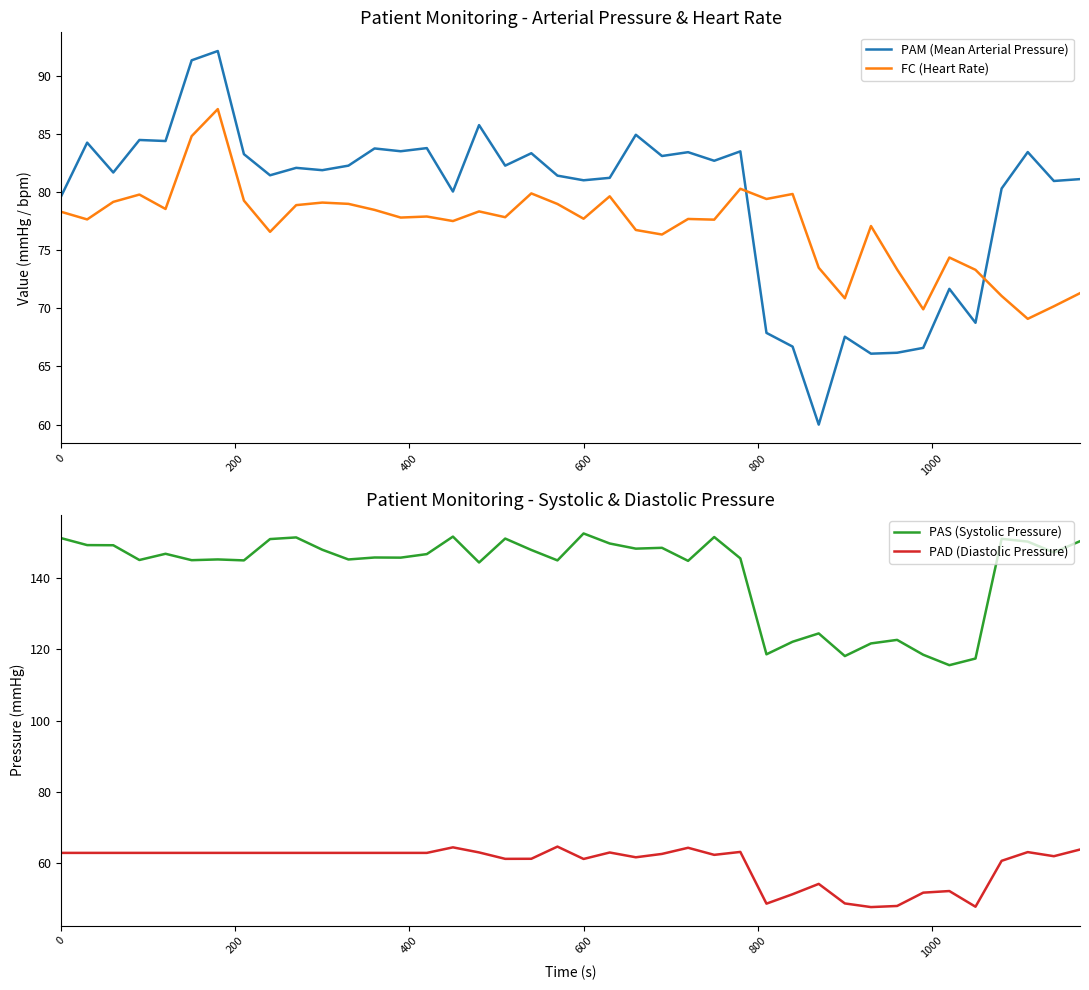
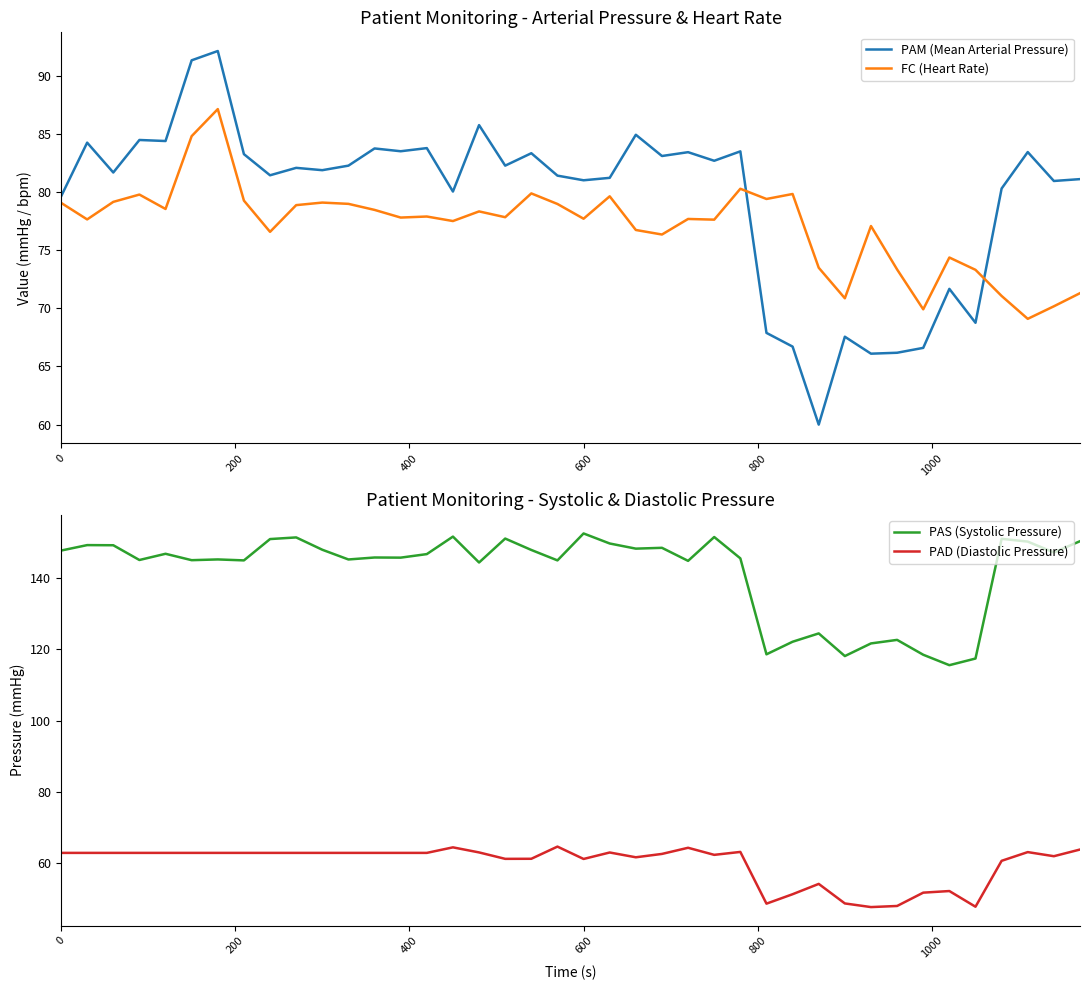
  {
    "Patient Monitoring - Arterial Pressure & Heart Rate": {
      "PAM (Mean Arterial Pressure)": {
        "0": 79.6,
        "600": 81.0
      },
      "FC (Heart Rate)": {
-       "0": 78.3,
+       "0": 79.1,
        "600": 77.7
      }
    },
    "Patient Monitoring - Systolic & Diastolic Pressure": {
      "PAS (Systolic Pressure)": {
-       "0": 151,
+       "0": 148,
        "600": 152
      },
      "PAD (Diastolic Pressure)": {
        "0": 63,
        "600": 61
      }
    }
  }
